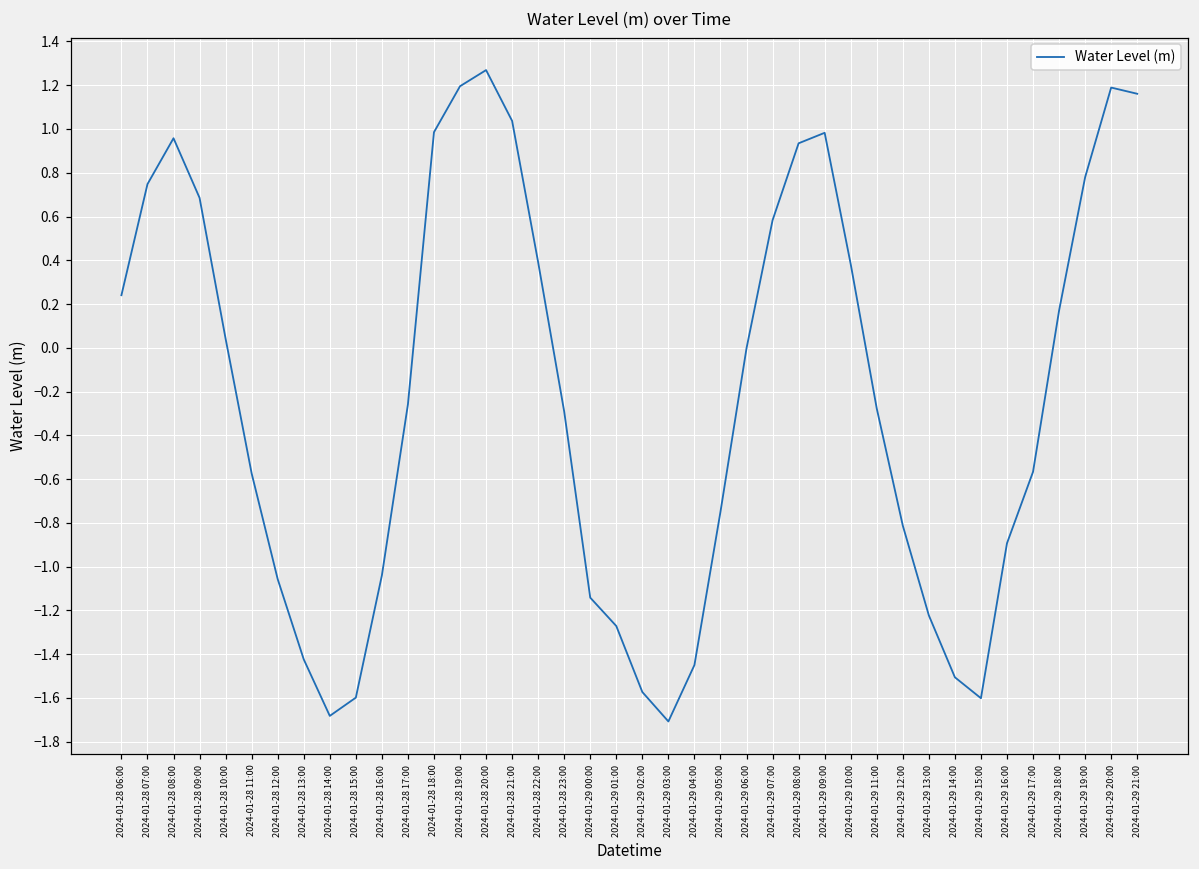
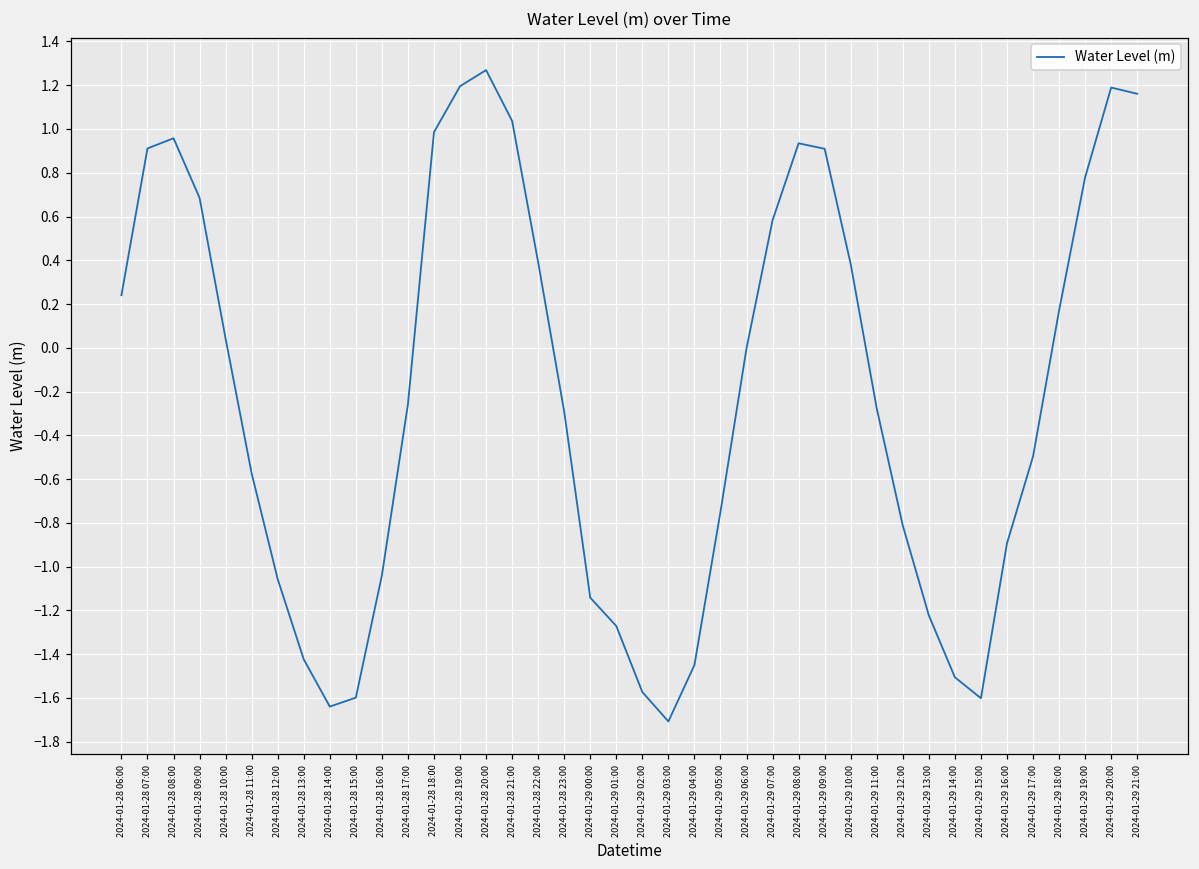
  {
    "2024-01-28 06:00": 0.24,
-   "2024-01-28 07:00": 0.75,
+   "2024-01-28 07:00": 0.91,
    "2024-01-28 08:00": 0.96,
    "2024-01-28 09:00": 0.69,
    "2024-01-28 10:00": 0.04,
    "2024-01-28 11:00": -0.57,
    "2024-01-28 12:00": -1.06,
    "2024-01-28 13:00": -1.42,
-   "2024-01-28 14:00": -1.68,
+   "2024-01-28 14:00": -1.64,
    "2024-01-28 15:00": -1.60,
    "2024-01-28 16:00": -1.04,
    "2024-01-28 17:00": -0.26,
    "2024-01-28 18:00": 0.99,
    "2024-01-28 19:00": 1.20,
    "2024-01-28 20:00": 1.27,
    "2024-01-28 21:00": 1.04,
    "2024-01-28 22:00": 0.39,
    "2024-01-28 23:00": -0.29,
    "2024-01-29 00:00": -1.14,
    "2024-01-29 01:00": -1.27,
    "2024-01-29 02:00": -1.57,
    "2024-01-29 03:00": -1.71,
    "2024-01-29 04:00": -1.45,
    "2024-01-29 05:00": -0.75,
    "2024-01-29 06:00": 0.00,
    "2024-01-29 07:00": 0.58,
    "2024-01-29 08:00": 0.93,
-   "2024-01-29 09:00": 0.98,
+   "2024-01-29 09:00": 0.91,
    "2024-01-29 10:00": 0.38,
    "2024-01-29 11:00": -0.28,
    "2024-01-29 12:00": -0.81,
    "2024-01-29 13:00": -1.22,
    "2024-01-29 14:00": -1.51,
    "2024-01-29 15:00": -1.60,
    "2024-01-29 16:00": -0.89,
-   "2024-01-29 17:00": -0.57,
+   "2024-01-29 17:00": -0.50,
    "2024-01-29 18:00": 0.17,
    "2024-01-29 19:00": 0.78,
    "2024-01-29 20:00": 1.19,
    "2024-01-29 21:00": 1.16
  }
